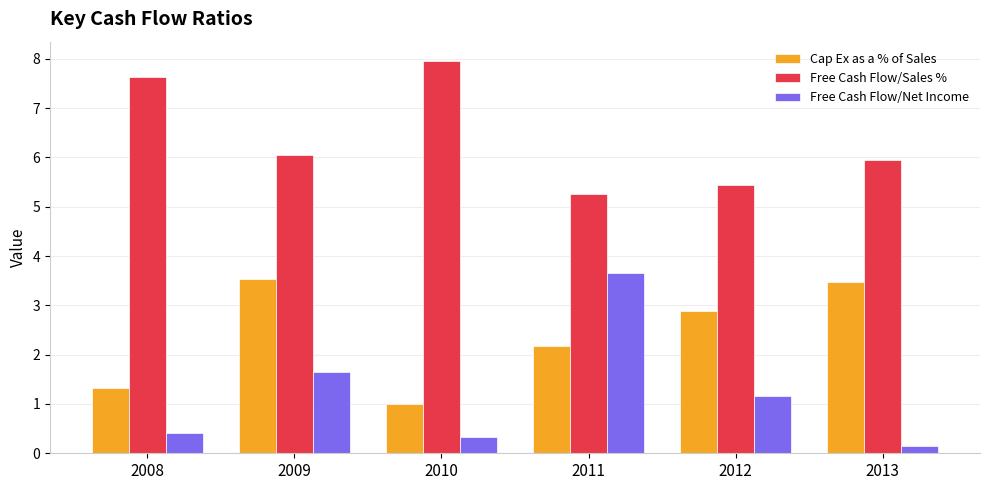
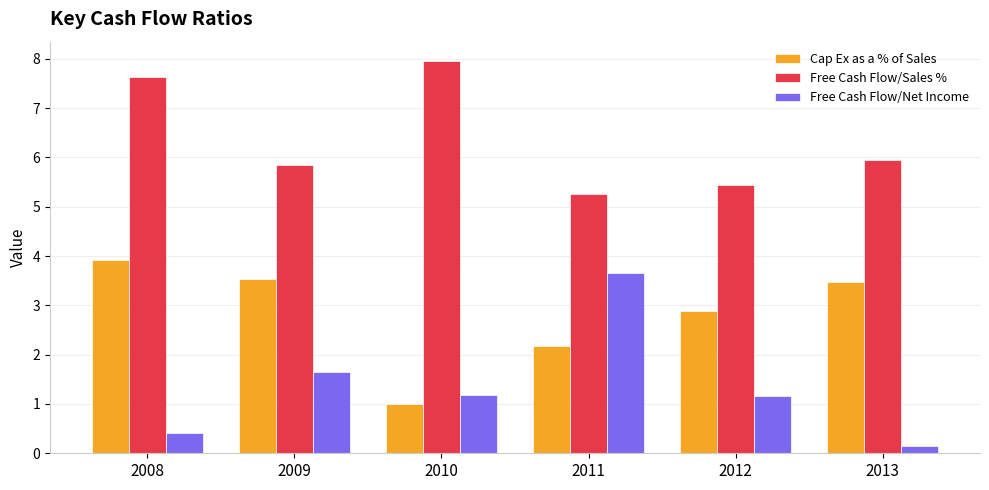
  {
    "Cap Ex as a % of Sales": {
-     "2008": 1.3,
+     "2008": 3.9,
      "2009": 3.5,
      "2010": 1.0,
      "2011": 2.2,
      "2012": 2.9,
      "2013": 3.5
    },
    "Free Cash Flow/Sales %": {
      "2008": 7.6,
-     "2009": 6.0,
+     "2009": 5.9,
      "2010": 8.0,
      "2011": 5.3,
      "2012": 5.5,
      "2013": 5.9
    },
    "Free Cash Flow/Net Income": {
      "2008": 0.4,
      "2009": 1.6,
-     "2010": 0.3,
+     "2010": 1.2,
      "2011": 3.7,
      "2012": 1.2,
      "2013": 0.1
    }
  }
